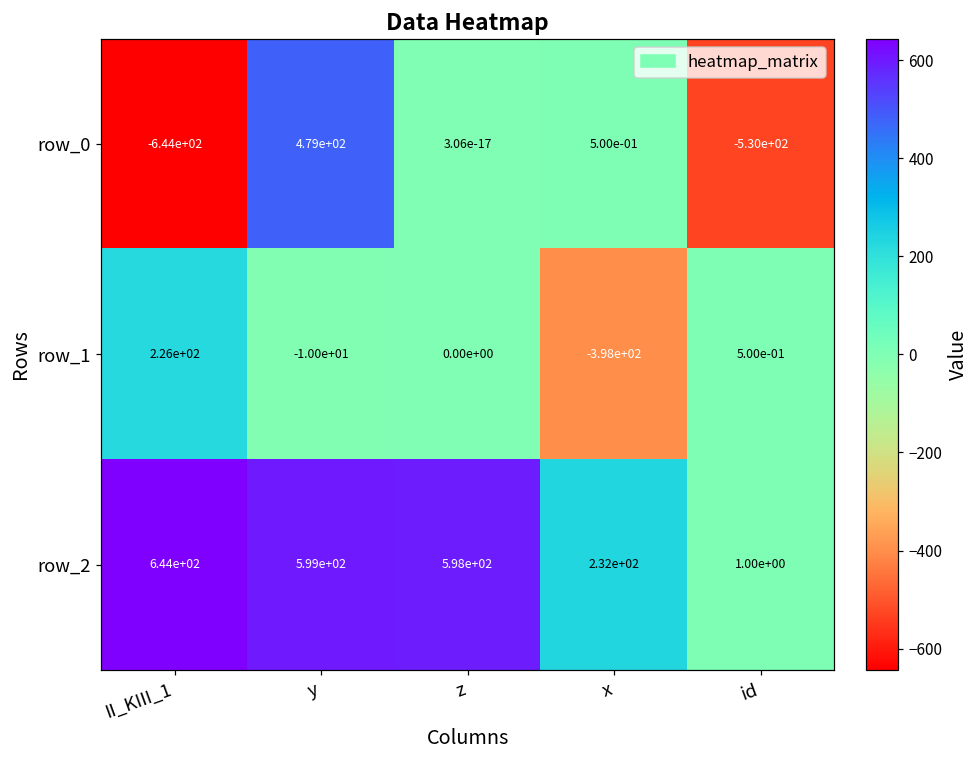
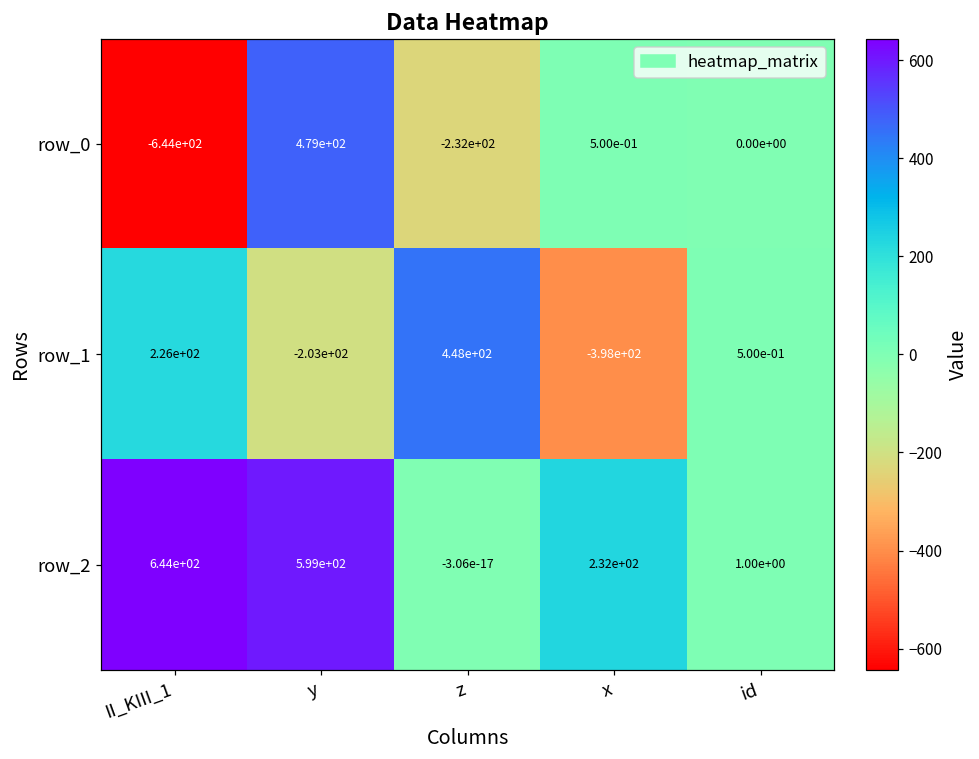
  {
    "row_0": {
      "II_KIII_1": "-6.44e+02",
      "y": "4.79e+02",
-     "z": "3.06e-17",
+     "z": "-2.32e+02",
      "x": "5.00e-01",
-     "id": "-5.30e+02"
+     "id": "0.00e+00"
    },
    "row_1": {
      "II_KIII_1": "2.26e+02",
-     "y": "-1.00e+01",
-     "z": "0.00e+00",
+     "y": "-2.03e+02",
+     "z": "4.48e+02",
      "x": "-3.98e+02",
      "id": "5.00e-01"
    },
    "row_2": {
      "II_KIII_1": "6.44e+02",
      "y": "5.99e+02",
-     "z": "5.98e+02",
+     "z": "-3.06e-17",
      "x": "2.32e+02",
      "id": "1.00e+00"
    }
  }
